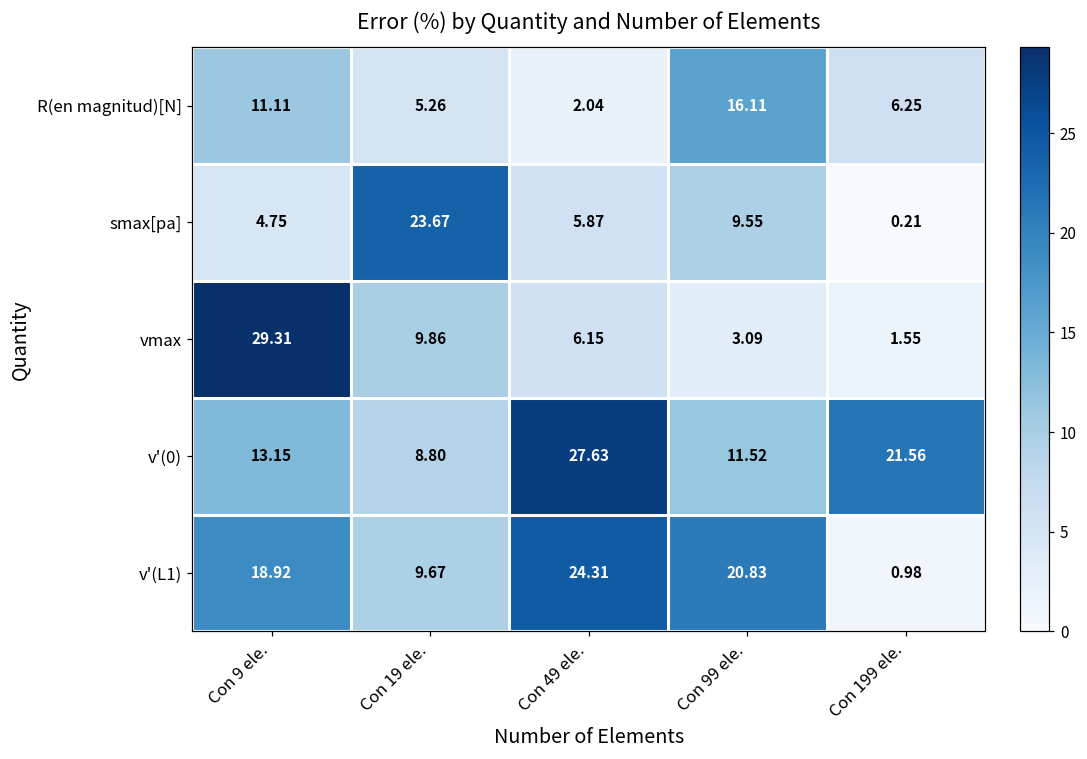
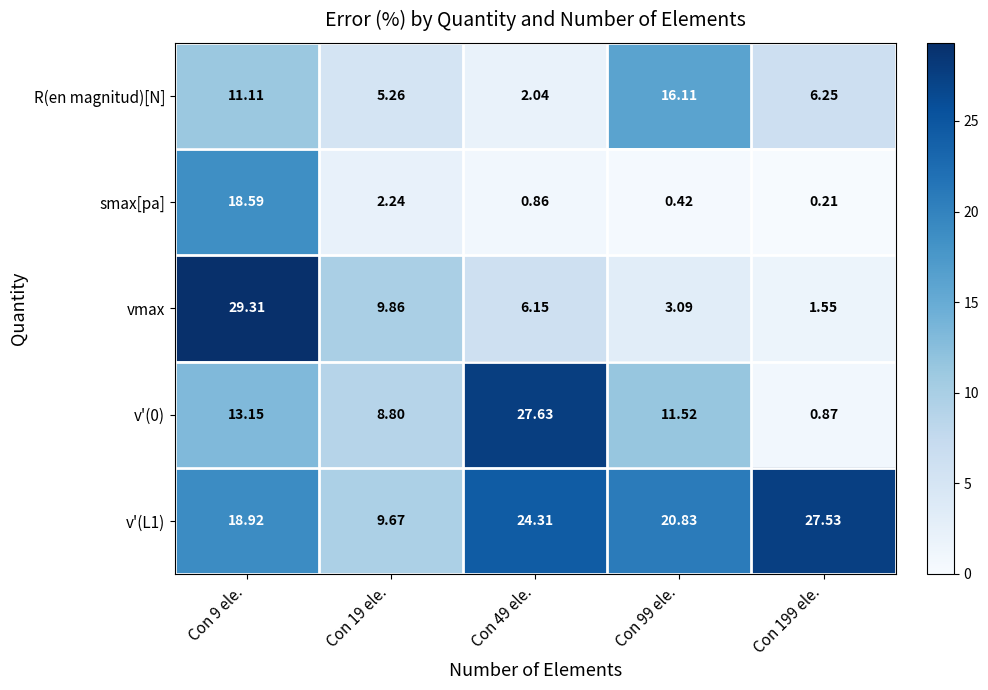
  {
    "R(en magnitud)[N]": {
      "Con 9 ele.": 11.11,
      "Con 19 ele.": 5.26,
      "Con 49 ele.": 2.04,
      "Con 99 ele.": 16.11,
      "Con 199 ele.": 6.25
    },
    "smax[pa]": {
-     "Con 9 ele.": 4.75,
-     "Con 19 ele.": 23.67,
-     "Con 49 ele.": 5.87,
-     "Con 99 ele.": 9.55,
+     "Con 9 ele.": 18.59,
+     "Con 19 ele.": 2.24,
+     "Con 49 ele.": 0.86,
+     "Con 99 ele.": 0.42,
      "Con 199 ele.": 0.21
    },
    "vmax": {
      "Con 9 ele.": 29.31,
      "Con 19 ele.": 9.86,
      "Con 49 ele.": 6.15,
      "Con 99 ele.": 3.09,
      "Con 199 ele.": 1.55
    },
    "v'(0)": {
      "Con 9 ele.": 13.15,
      "Con 19 ele.": 8.80,
      "Con 49 ele.": 27.63,
      "Con 99 ele.": 11.52,
-     "Con 199 ele.": 21.56
+     "Con 199 ele.": 0.87
    },
    "v'(L1)": {
      "Con 9 ele.": 18.92,
      "Con 19 ele.": 9.67,
      "Con 49 ele.": 24.31,
      "Con 99 ele.": 20.83,
-     "Con 199 ele.": 0.98
+     "Con 199 ele.": 27.53
    }
  }
